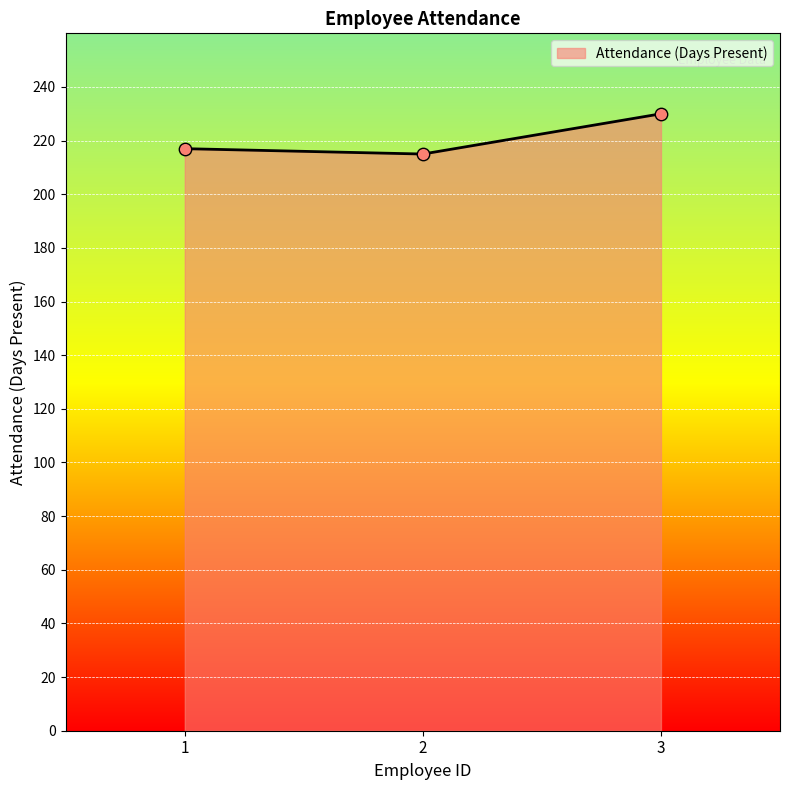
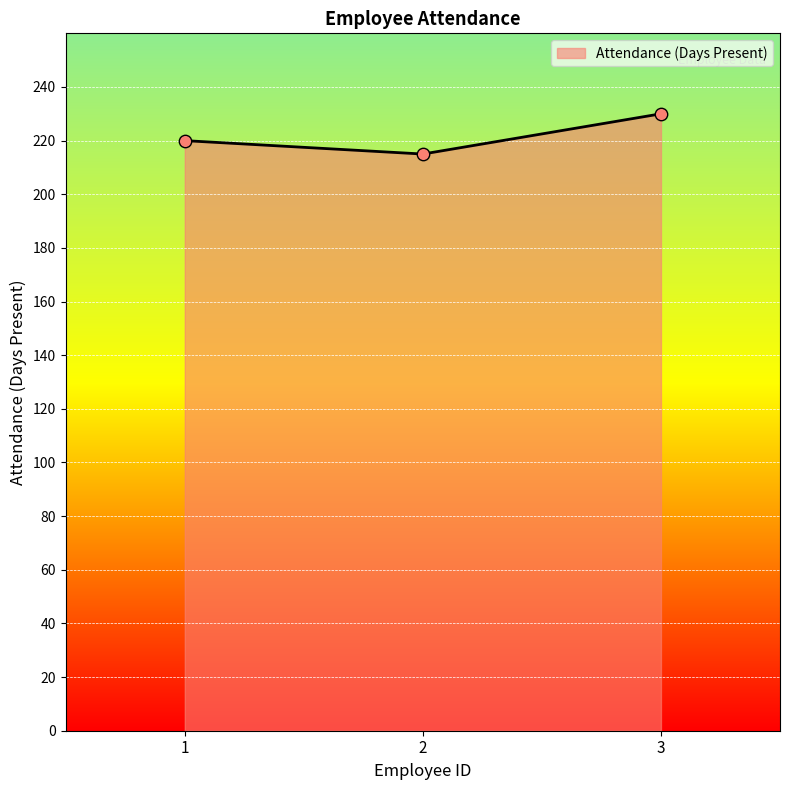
  {
-   "1": 217,
+   "1": 220,
    "2": 215,
    "3": 230
  }
